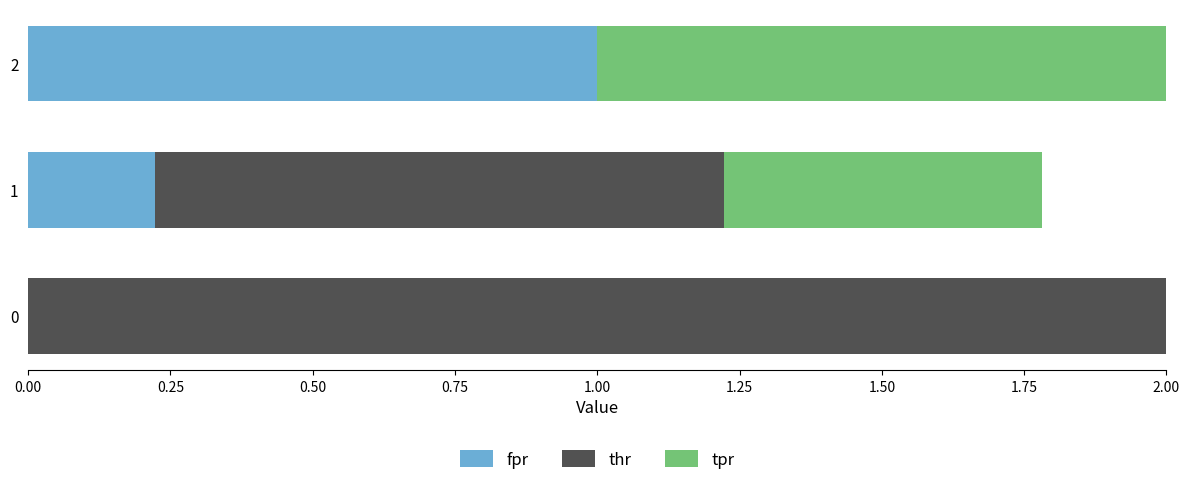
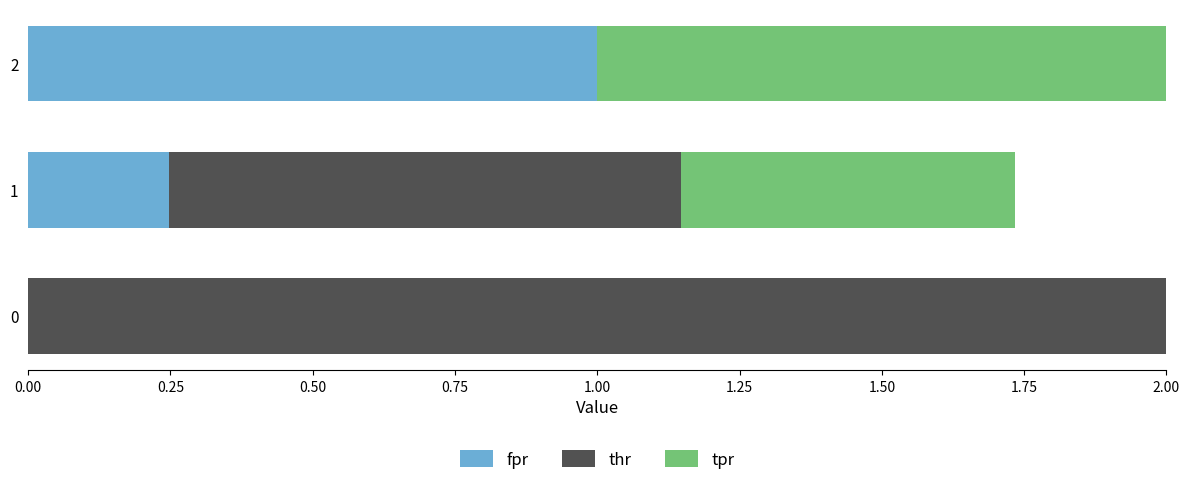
  {
    "fpr": {
      "2": 1.00,
-     "1": 0.22,
+     "1": 0.25,
      "0": 0.00
    },
    "thr": {
      "2": 0.0,
-     "1": 1.0,
+     "1": 0.9,
      "0": 2.0
    },
    "tpr": {
      "2": 1.00,
-     "1": 0.56,
+     "1": 0.59,
      "0": 0.00
    }
  }
